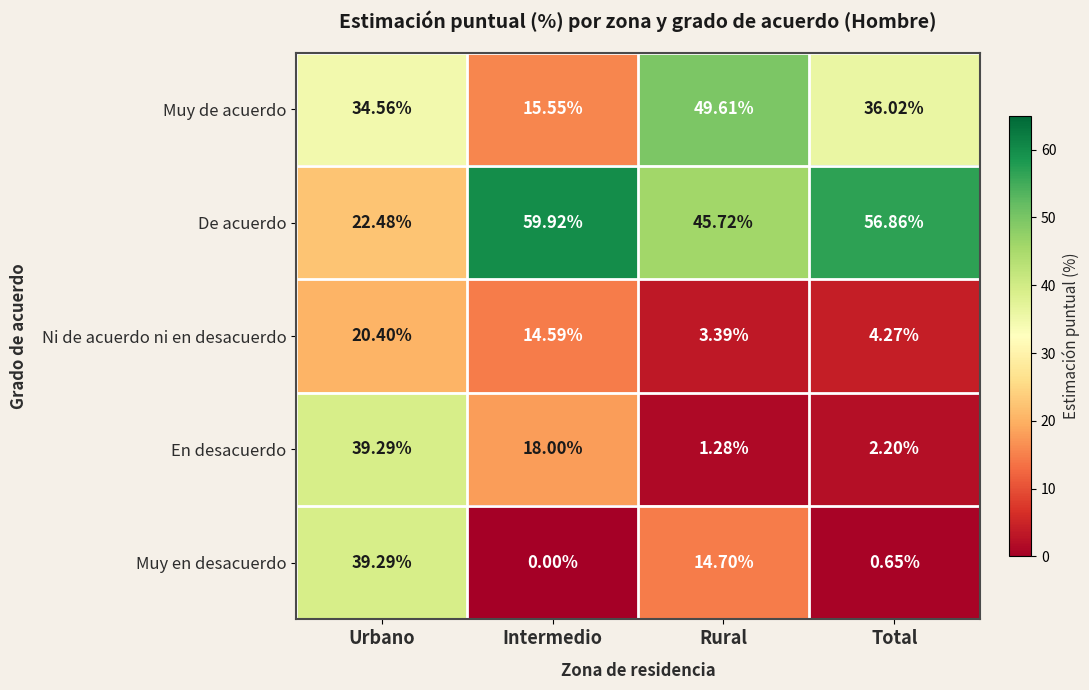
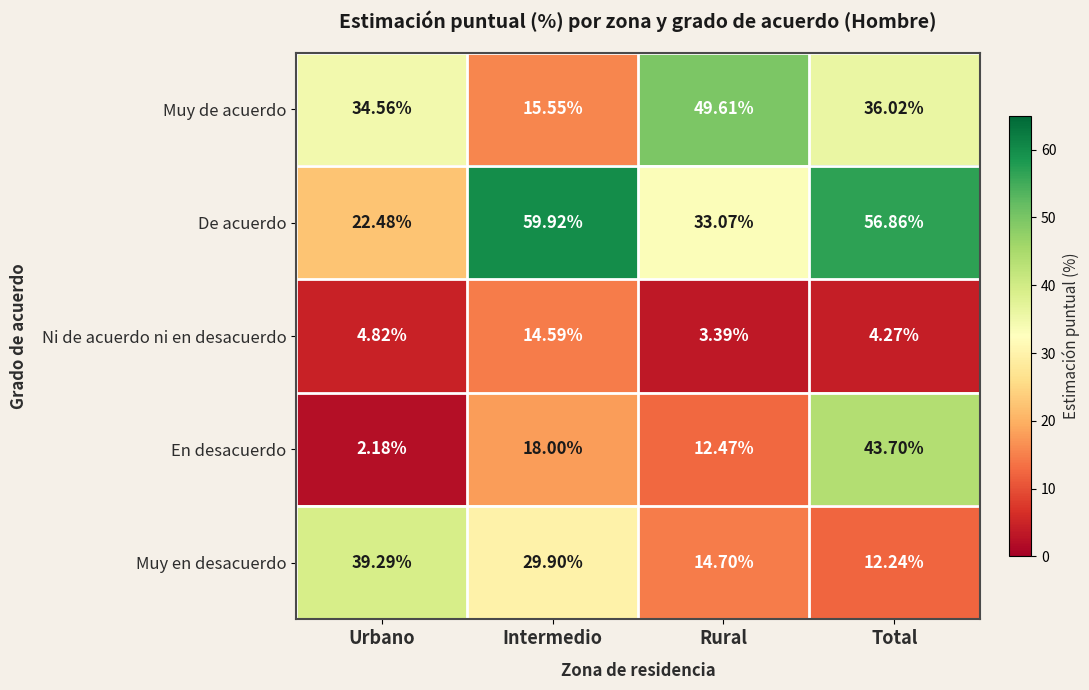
  {
    "Muy de acuerdo": {
      "Urbano": "34.56%",
      "Intermedio": "15.55%",
      "Rural": "49.61%",
      "Total": "36.02%"
    },
    "De acuerdo": {
      "Urbano": "22.48%",
      "Intermedio": "59.92%",
-     "Rural": "45.72%",
+     "Rural": "33.07%",
      "Total": "56.86%"
    },
    "Ni de acuerdo ni en desacuerdo": {
-     "Urbano": "20.40%",
+     "Urbano": "4.82%",
      "Intermedio": "14.59%",
      "Rural": "3.39%",
      "Total": "4.27%"
    },
    "En desacuerdo": {
-     "Urbano": "39.29%",
+     "Urbano": "2.18%",
      "Intermedio": "18.00%",
-     "Rural": "1.28%",
-     "Total": "2.20%"
+     "Rural": "12.47%",
+     "Total": "43.70%"
    },
    "Muy en desacuerdo": {
      "Urbano": "39.29%",
-     "Intermedio": "0.00%",
+     "Intermedio": "29.90%",
      "Rural": "14.70%",
-     "Total": "0.65%"
+     "Total": "12.24%"
    }
  }
